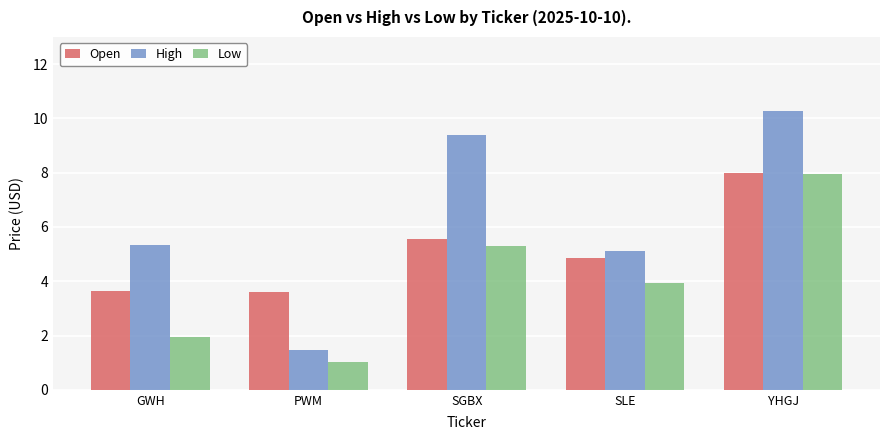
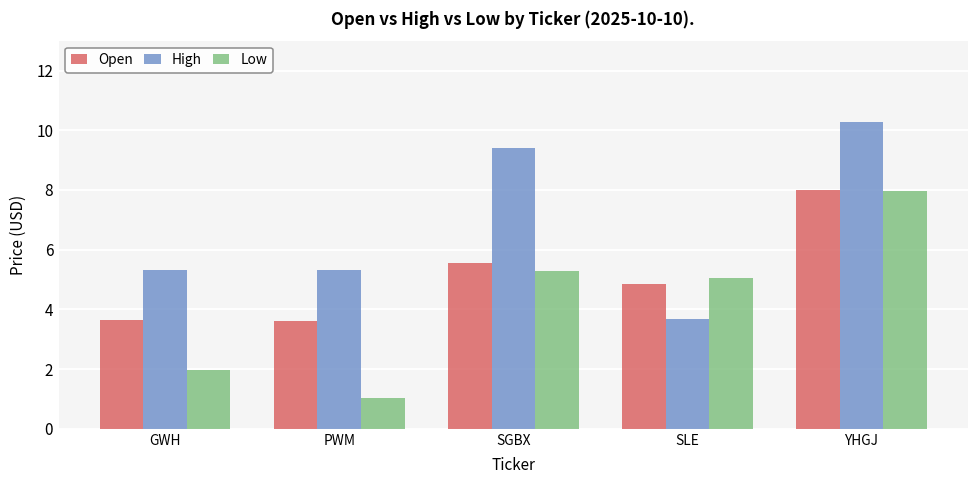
  {
    "Open": {
      "GWH": 3.6,
      "PWM": 3.6,
      "SGBX": 5.6,
      "SLE": 4.8,
      "YHGJ": 8.0
    },
    "High": {
      "GWH": 5.3,
-     "PWM": 1.5,
+     "PWM": 5.3,
      "SGBX": 9.4,
-     "SLE": 5.1,
+     "SLE": 3.7,
      "YHGJ": 10.3
    },
    "Low": {
      "GWH": 2.0,
      "PWM": 1.0,
      "SGBX": 5.3,
-     "SLE": 3.9,
+     "SLE": 5.1,
      "YHGJ": 8.0
    }
  }
